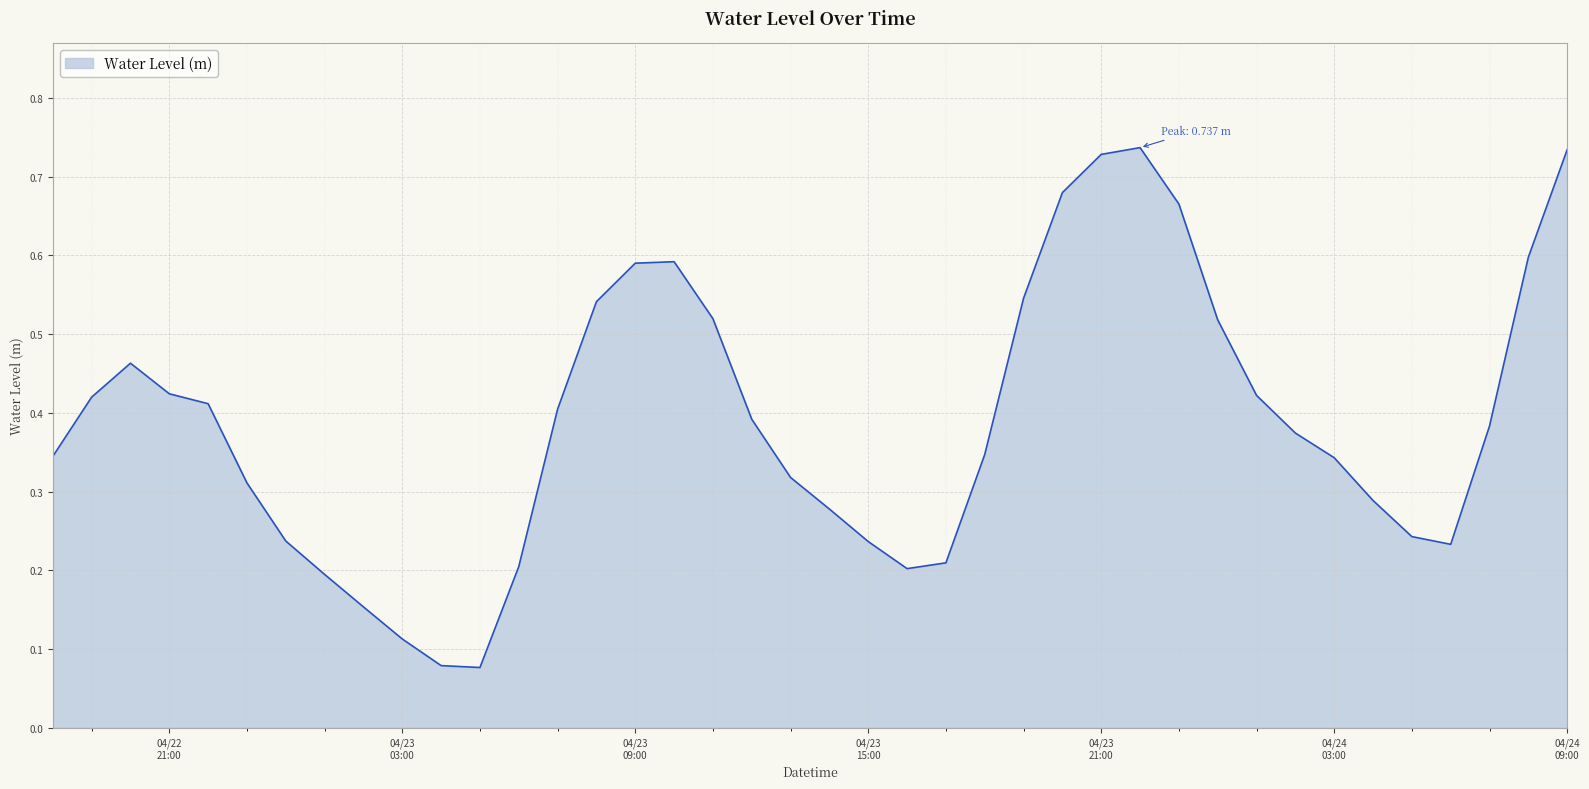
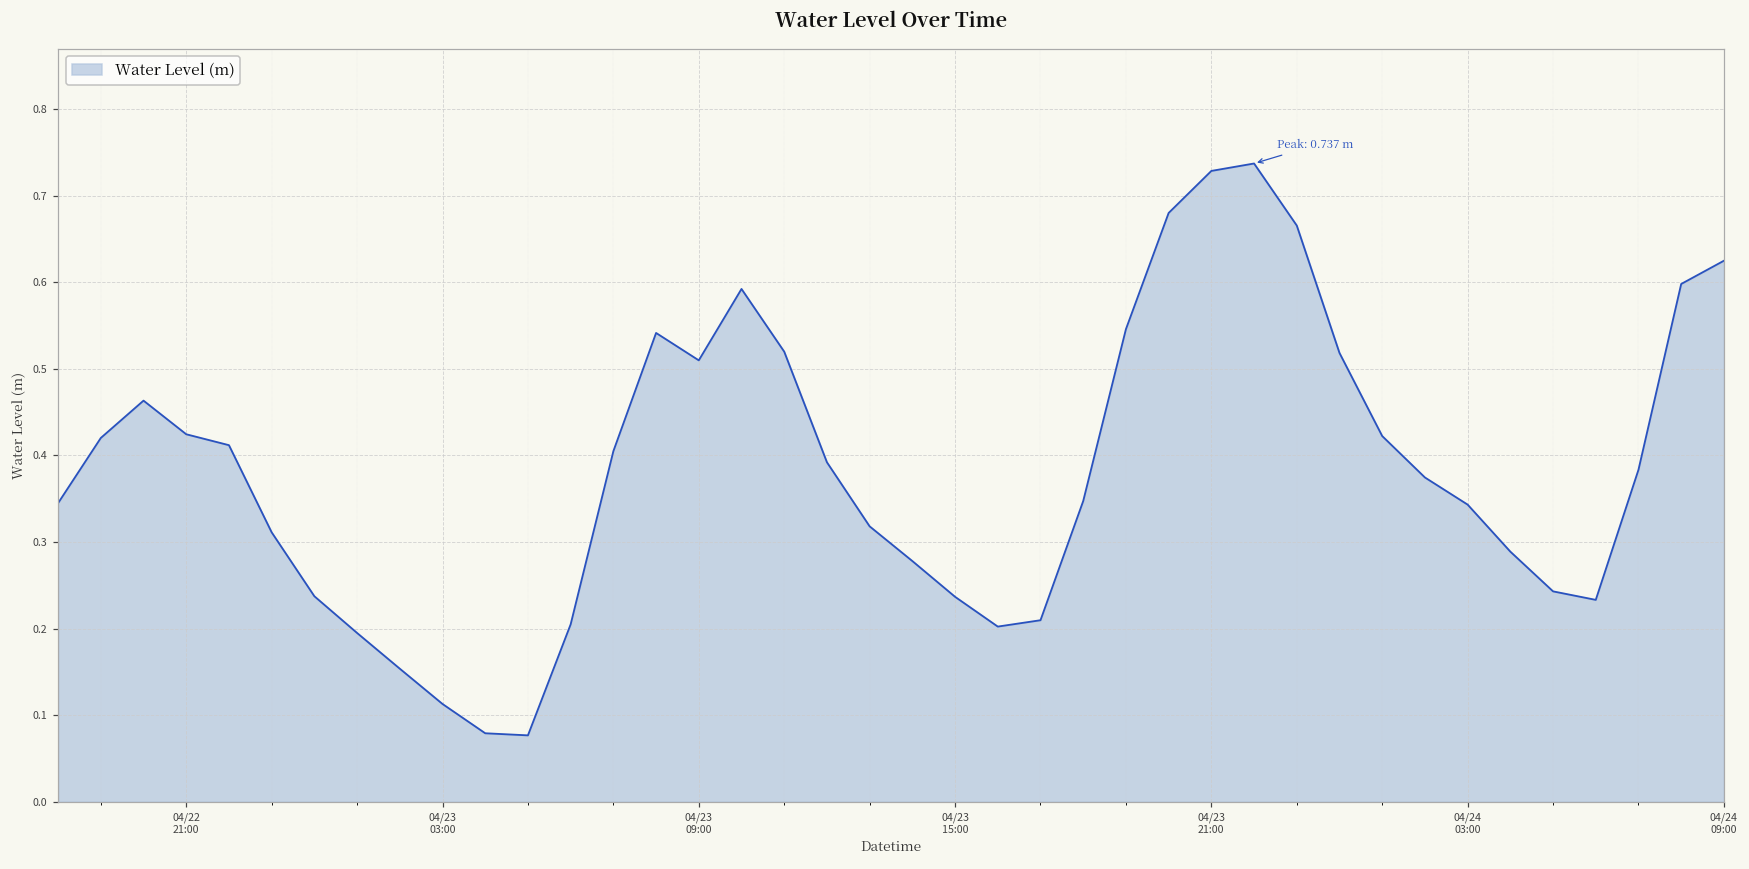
  {
    "04/22 21:00": 0.42,
    "04/23 03:00": 0.11,
-   "04/23 09:00": 0.59,
+   "04/23 09:00": 0.51,
    "04/23 15:00": 0.24,
    "04/23 21:00": 0.73,
    "04/24 03:00": 0.34,
-   "04/24 09:00": 0.73
+   "04/24 09:00": 0.62
  }
